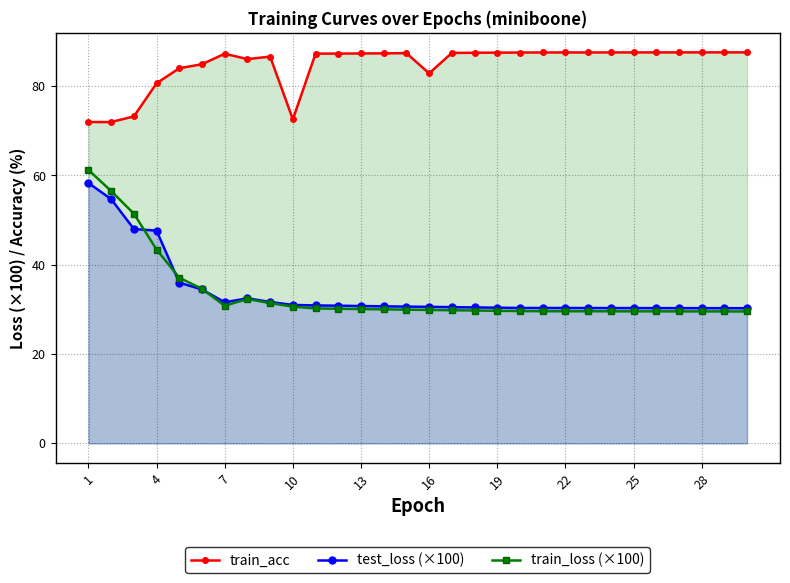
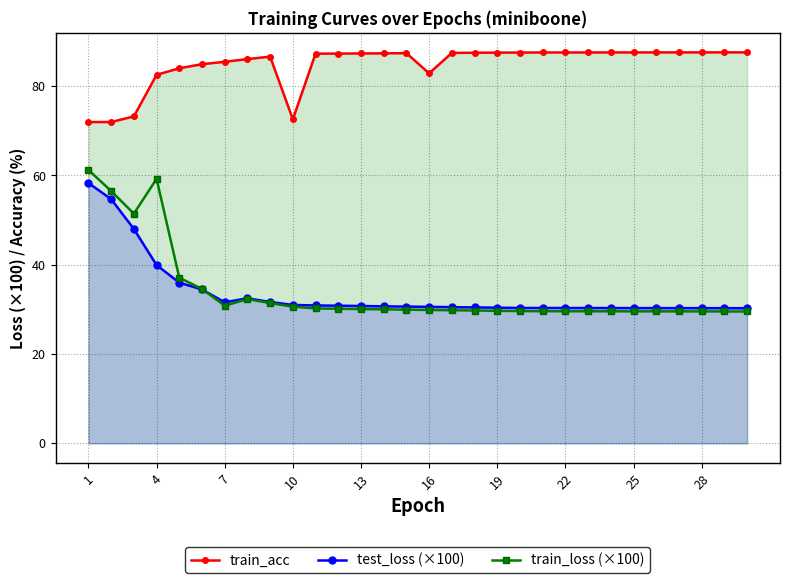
  {
    "train_acc": {
      "1": 72,
-     "4": 81,
-     "7": 87,
+     "4": 83,
+     "7": 85,
      "10": 73,
      "13": 87,
      "16": 83,
      "19": 88,
      "22": 88,
      "25": 88,
      "28": 88
    },
    "test_loss (×100)": {
      "1": 58,
-     "4": 48,
+     "4": 40,
      "7": 32,
      "13": 31,
      "16": 31,
      "19": 30,
      "22": 30,
      "25": 30,
      "28": 30
    },
    "train_loss (×100)": {
      "1": 61,
-     "4": 43,
+     "4": 59,
      "7": 31,
      "13": 30,
      "16": 30,
      "19": 30,
      "22": 30,
      "25": 30,
      "28": 30
    }
  }
